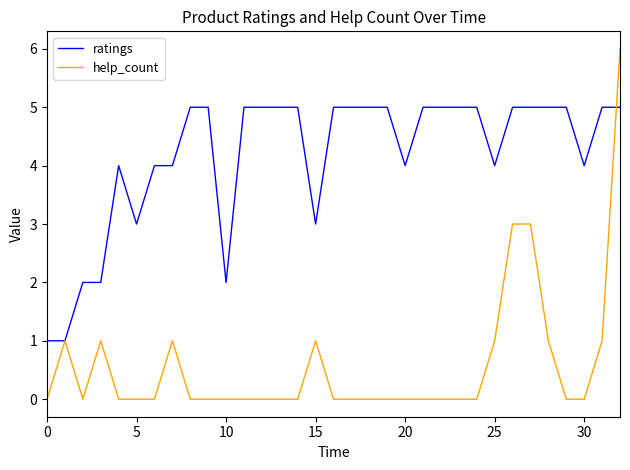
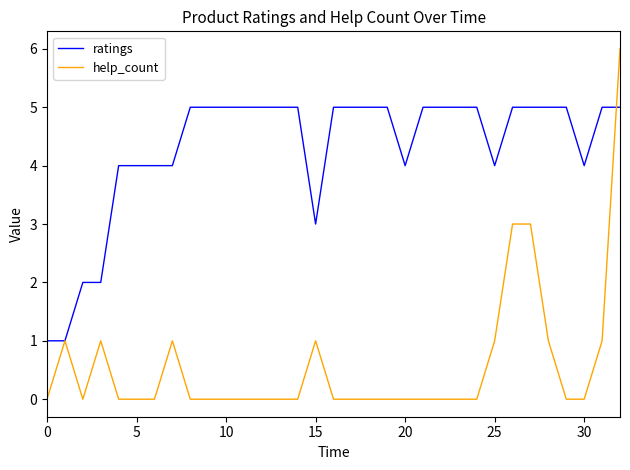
  {
    "ratings": {
      "0": 1,
-     "5": 3,
-     "10": 2,
+     "5": 4,
+     "10": 5,
      "15": 3,
      "20": 4,
      "25": 4,
      "30": 4
    },
    "help_count": {
      "0": 0,
      "5": 0,
      "10": 0,
      "15": 1,
      "20": 0,
      "25": 1,
      "30": 0
    }
  }
